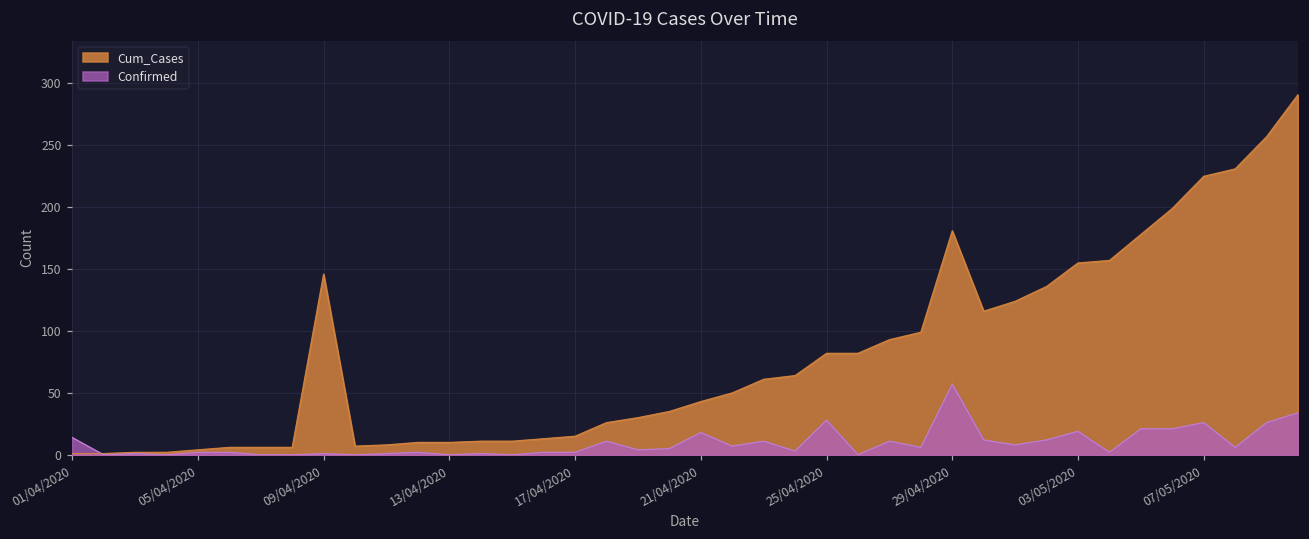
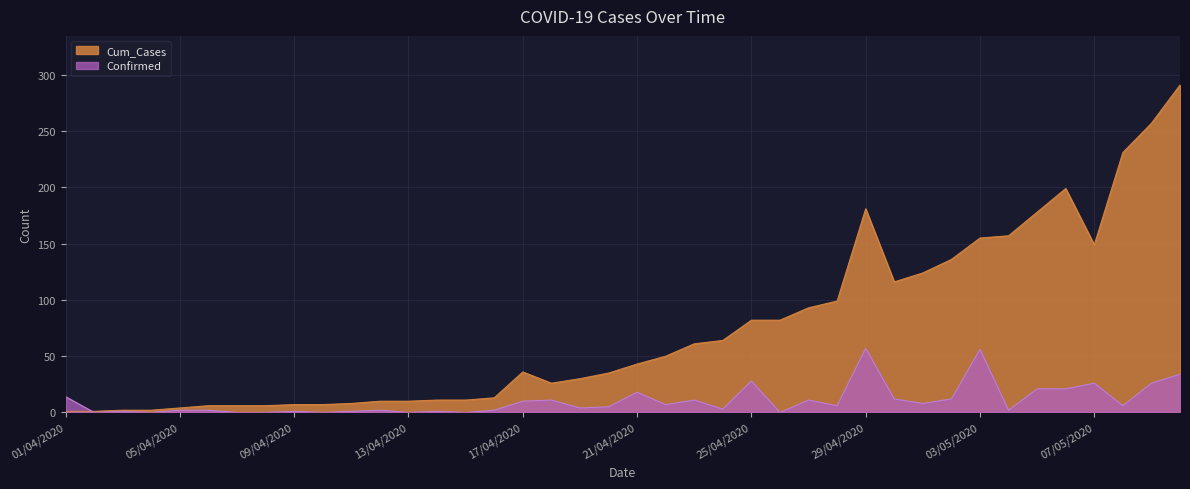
  {
    "Cum_Cases": {
      "01/04/2020": 1,
-     "09/04/2020": 146,
+     "09/04/2020": 7,
      "13/04/2020": 10,
-     "17/04/2020": 15,
+     "17/04/2020": 36,
      "21/04/2020": 43,
      "25/04/2020": 82,
      "29/04/2020": 181,
      "03/05/2020": 155,
-     "07/05/2020": 225
+     "07/05/2020": 149
    },
    "Confirmed": {
      "01/04/2020": 14,
      "09/04/2020": 1,
      "13/04/2020": 0,
-     "17/04/2020": 2,
+     "17/04/2020": 10,
      "21/04/2020": 18,
      "25/04/2020": 28,
      "29/04/2020": 57,
-     "03/05/2020": 19,
+     "03/05/2020": 56,
      "07/05/2020": 26
    }
  }
